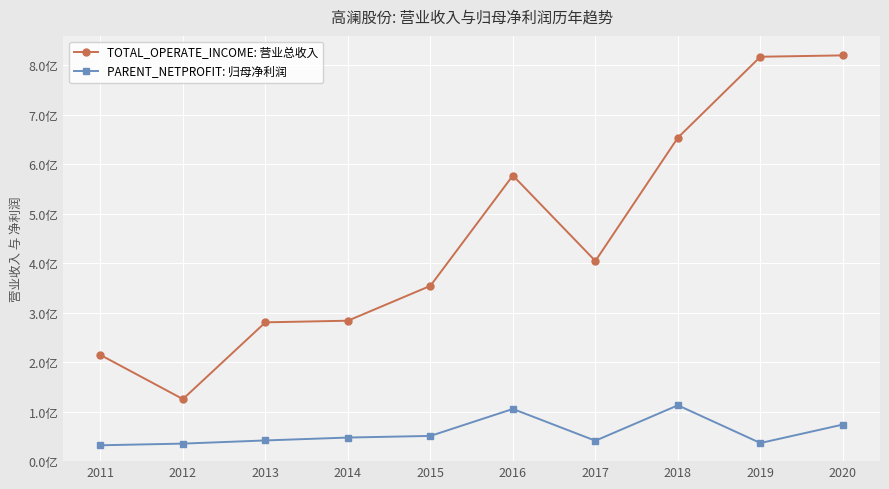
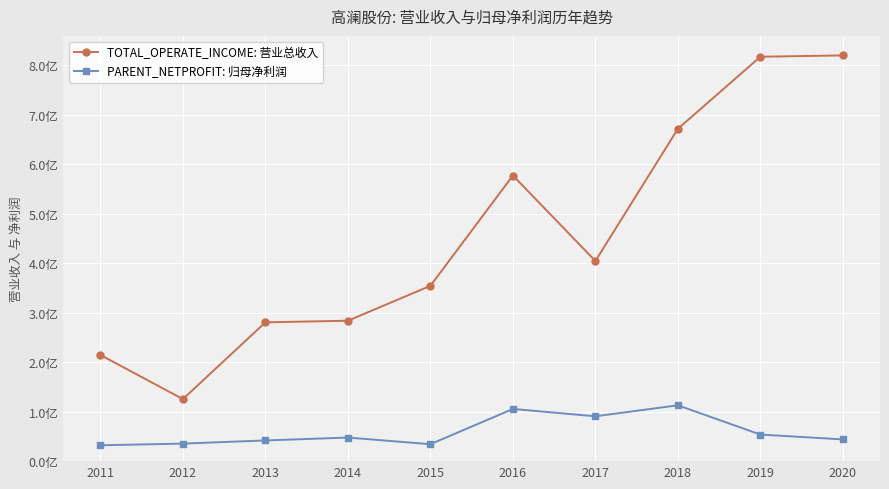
  {
    "TOTAL_OPERATE_INCOME: 营业总收入": {
      "2011": "2.1亿",
      "2012": "1.3亿",
      "2013": "2.8亿",
      "2014": "2.8亿",
      "2015": "3.5亿",
      "2016": "5.8亿",
      "2017": "4.0亿",
-     "2018": "6.5亿",
+     "2018": "6.7亿",
      "2019": "8.2亿",
      "2020": "8.2亿"
    },
    "PARENT_NETPROFIT: 归母净利润": {
      "2011": "0.3亿",
      "2012": "0.4亿",
      "2013": "0.4亿",
      "2014": "0.5亿",
-     "2015": "0.5亿",
+     "2015": "0.3亿",
      "2016": "1.1亿",
-     "2017": "0.4亿",
+     "2017": "0.9亿",
      "2018": "1.1亿",
-     "2019": "0.4亿",
-     "2020": "0.7亿"
+     "2019": "0.5亿",
+     "2020": "0.4亿"
    }
  }
